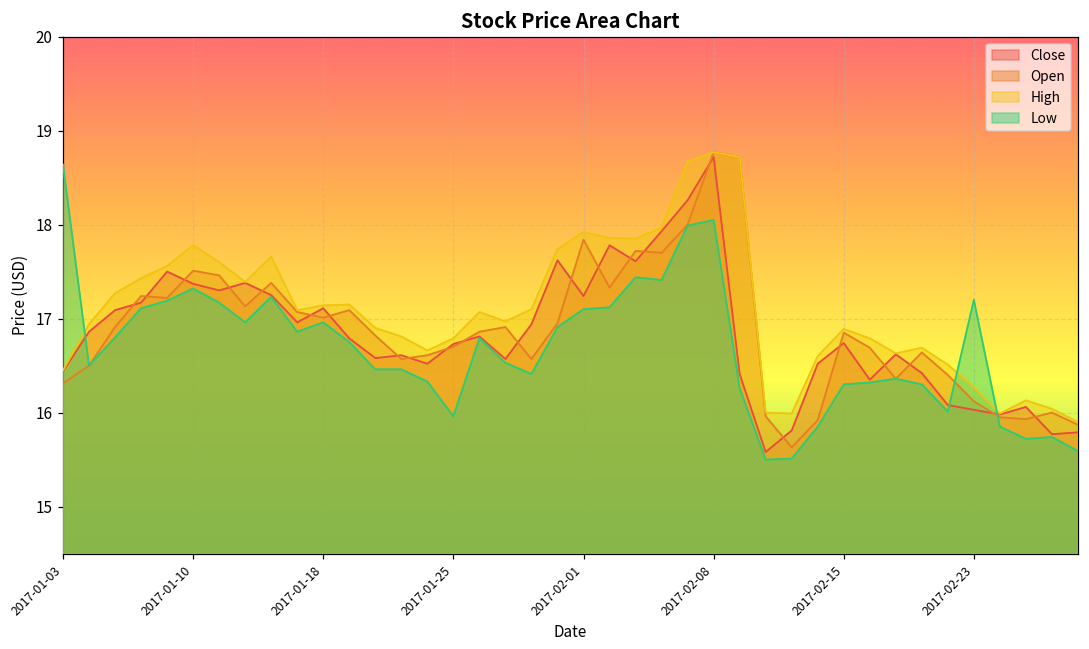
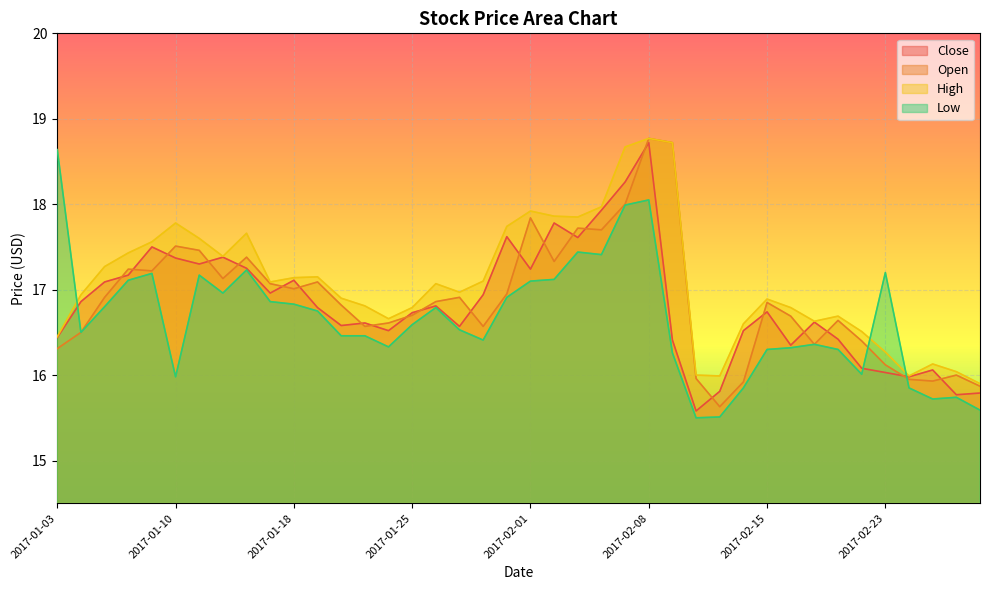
  {
    "Low": {
      "2017-01-03": 18.6,
-     "2017-01-10": 17.3,
-     "2017-01-18": 17.0,
-     "2017-01-25": 16.0,
+     "2017-01-10": 16.0,
+     "2017-01-18": 16.8,
+     "2017-01-25": 16.6,
      "2017-02-01": 17.1,
      "2017-02-08": 18.0,
      "2017-02-15": 16.3,
      "2017-02-23": 17.2
    }
  }
